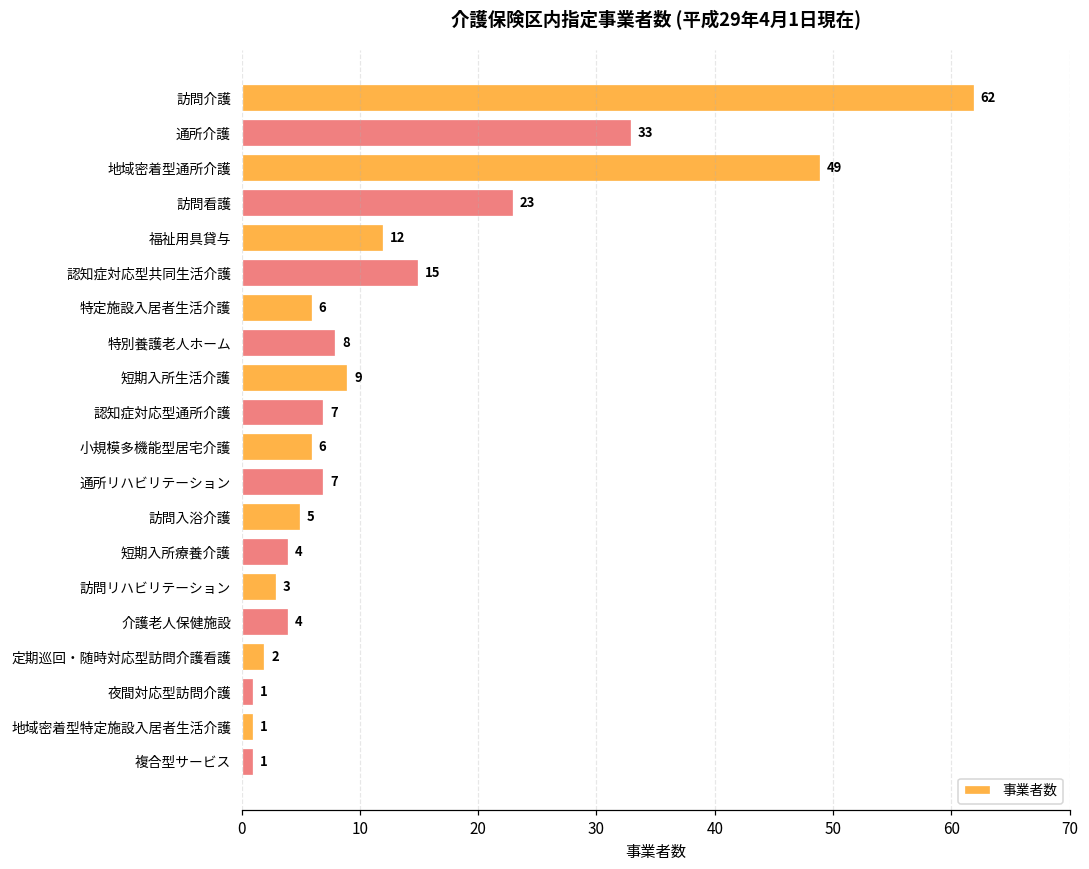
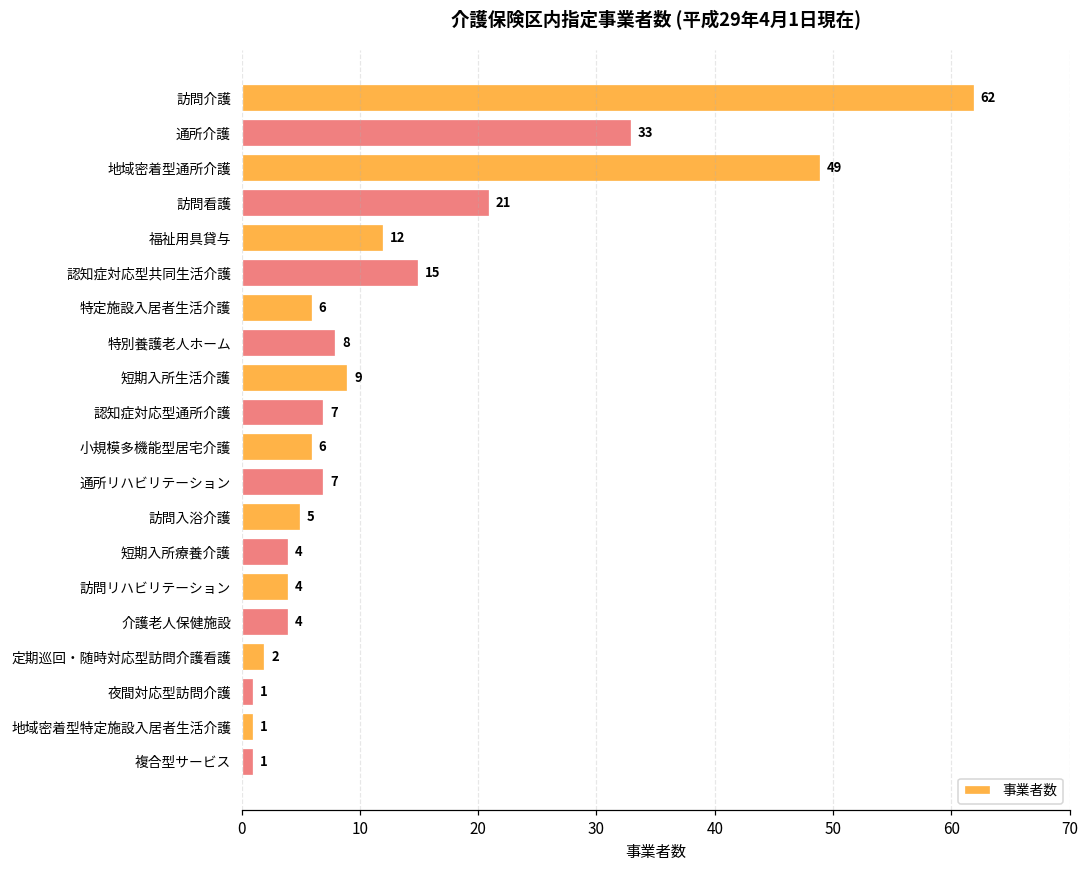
  {
    "訪問介護": 62,
    "通所介護": 33,
    "地域密着型通所介護": 49,
-   "訪問看護": 23,
+   "訪問看護": 21,
    "福祉用具貸与": 12,
    "認知症対応型共同生活介護": 15,
    "特定施設入居者生活介護": 6,
    "特別養護老人ホーム": 8,
    "短期入所生活介護": 9,
    "認知症対応型通所介護": 7,
    "小規模多機能型居宅介護": 6,
    "通所リハビリテーション": 7,
    "訪問入浴介護": 5,
    "短期入所療養介護": 4,
-   "訪問リハビリテーション": 3,
+   "訪問リハビリテーション": 4,
    "介護老人保健施設": 4,
    "定期巡回・随時対応型訪問介護看護": 2,
    "夜間対応型訪問介護": 1,
    "地域密着型特定施設入居者生活介護": 1,
    "複合型サービス": 1
  }
